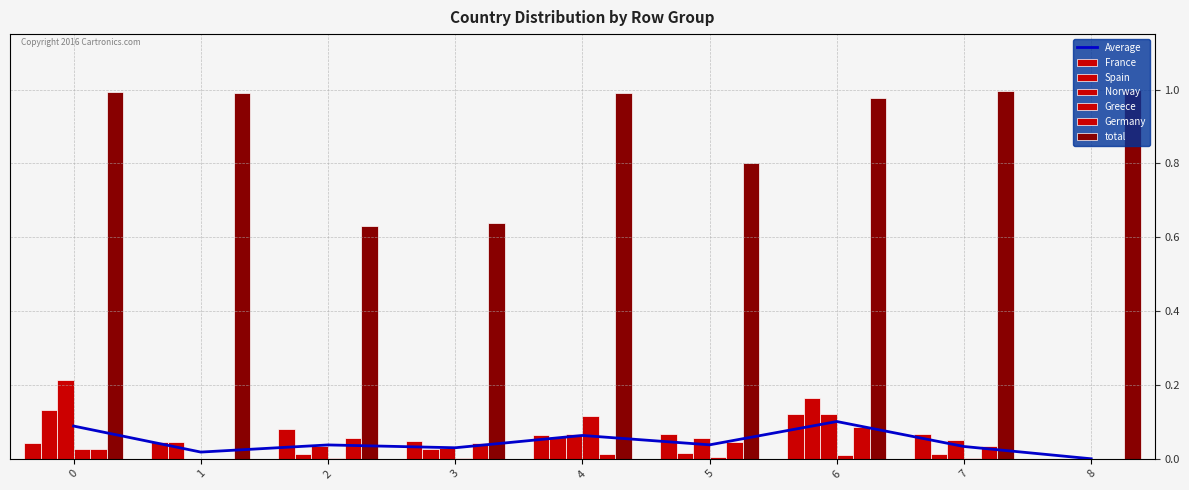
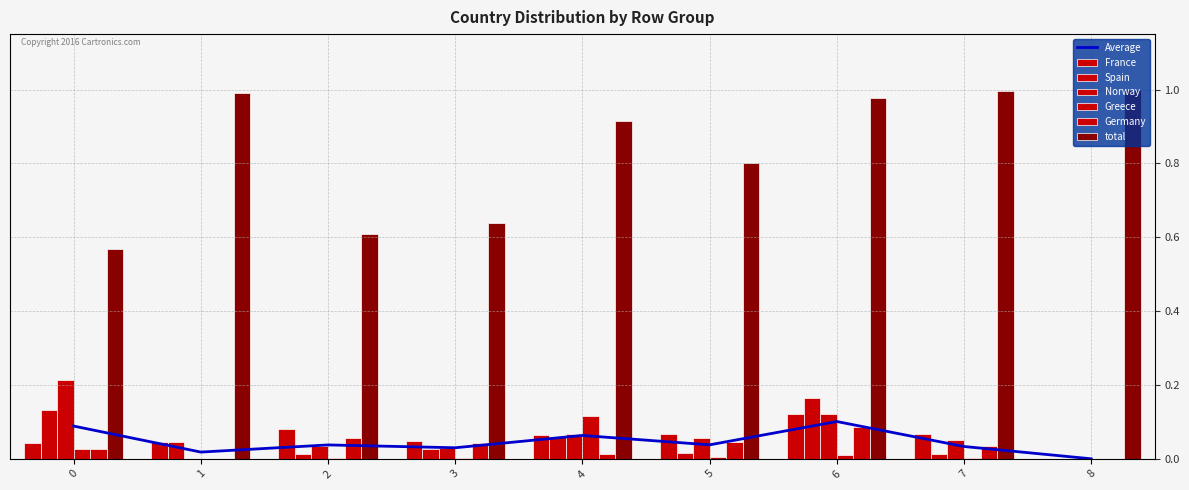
  {
    "Average": {
      "0": 0.09,
      "1": 0.02,
      "2": 0.04,
      "3": 0.03,
      "4": 0.06,
      "5": 0.04,
      "6": 0.10,
      "7": 0.03,
      "8": 0.00
    },
    "total": {
-     "0": 0.99,
+     "0": 0.57,
      "1": 0.99,
-     "2": 0.63,
+     "2": 0.61,
      "3": 0.64,
-     "4": 0.99,
+     "4": 0.91,
      "5": 0.80,
      "6": 0.98,
      "7": 1.00
    }
  }
